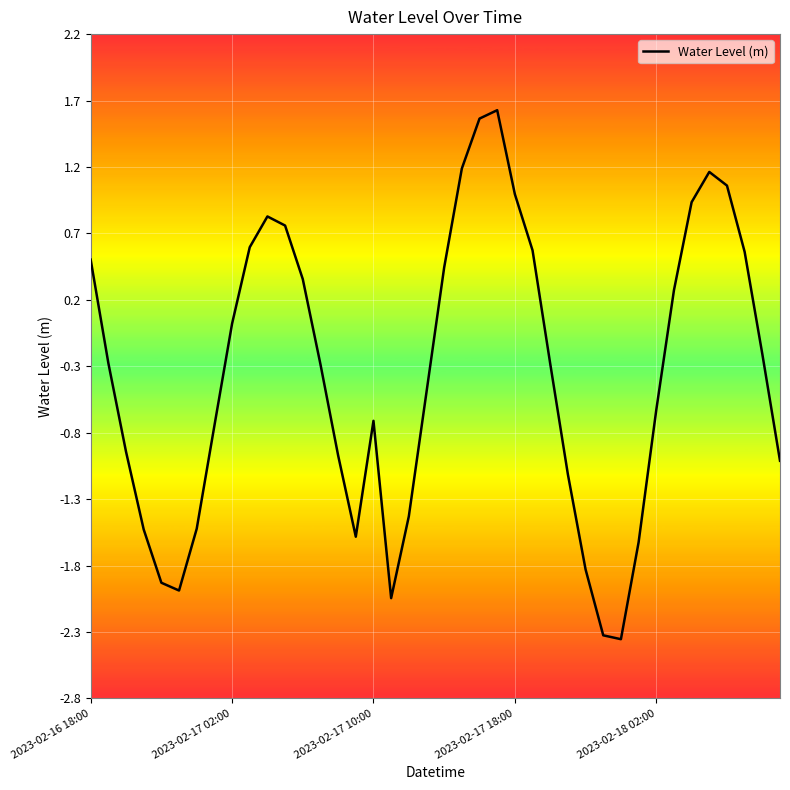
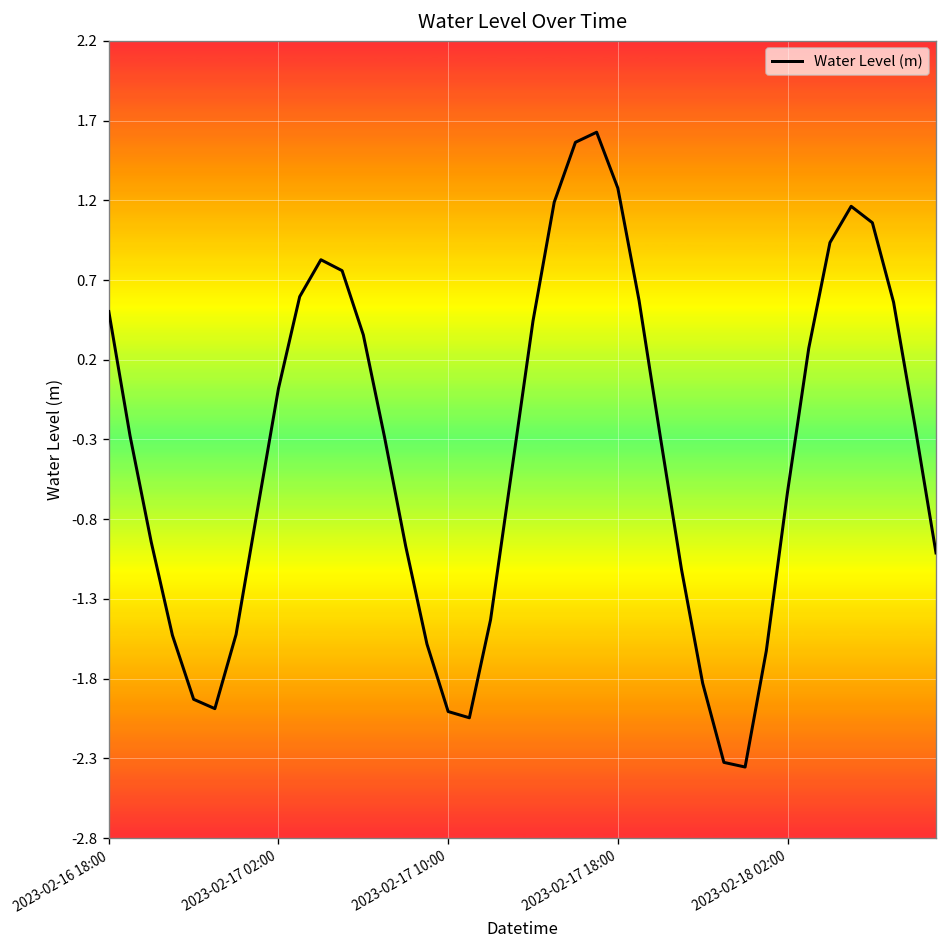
  {
    "2023-02-16 18:00": 0.50,
    "2023-02-17 02:00": 0.02,
-   "2023-02-17 10:00": -0.71,
-   "2023-02-17 18:00": 0.99,
+   "2023-02-17 10:00": -2.01,
+   "2023-02-17 18:00": 1.28,
    "2023-02-18 02:00": -0.63
  }
